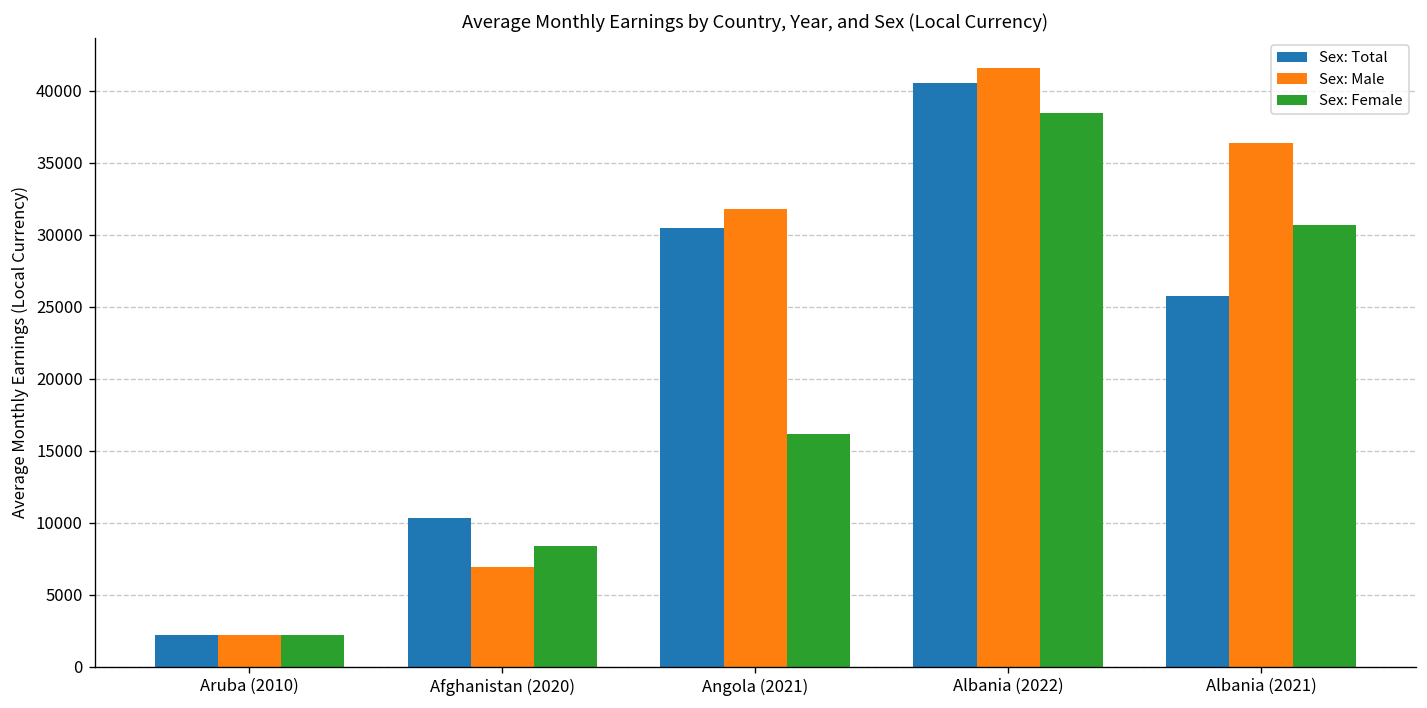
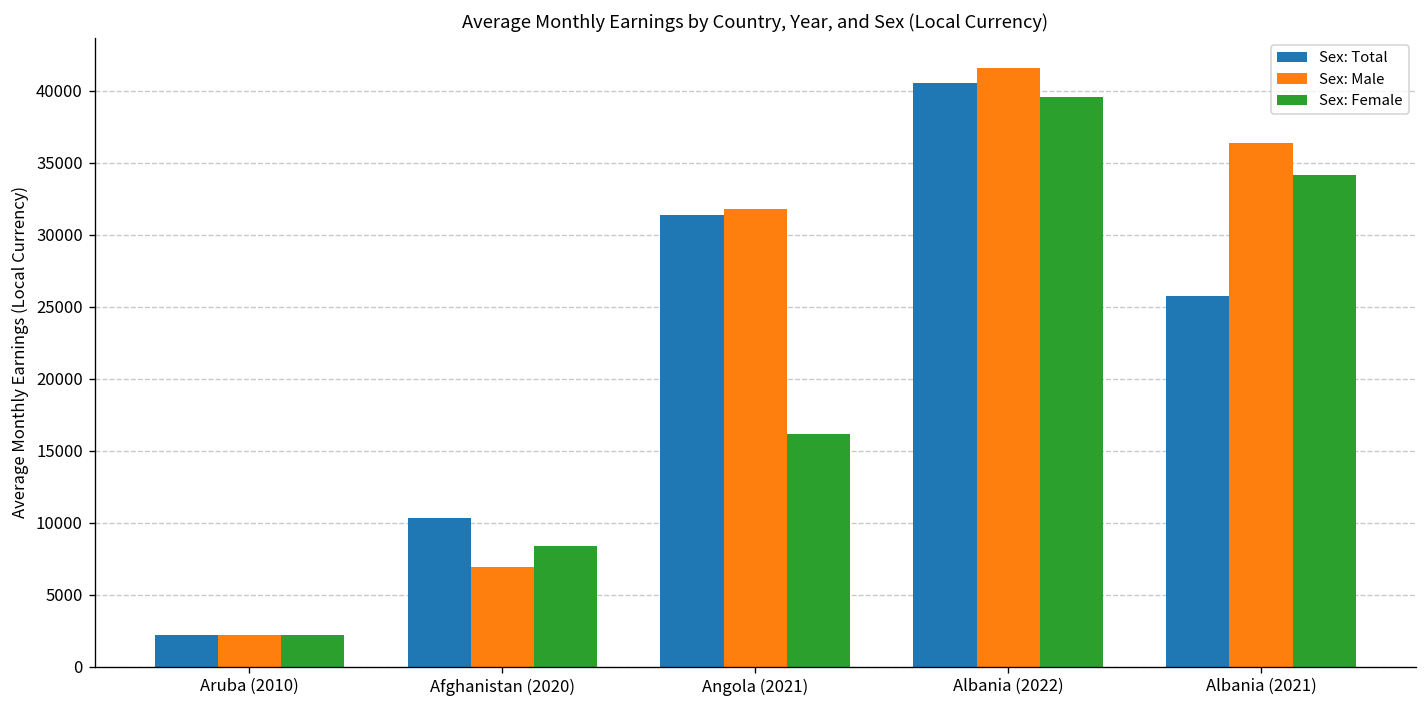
  {
    "Sex: Total": {
      "Aruba (2010)": 2200,
      "Afghanistan (2020)": 10300,
-     "Angola (2021)": 30400,
+     "Angola (2021)": 31400,
      "Albania (2022)": 40500,
      "Albania (2021)": 25700
    },
    "Sex: Male": {
      "Aruba (2010)": 2200,
      "Afghanistan (2020)": 6900,
      "Angola (2021)": 31800,
      "Albania (2022)": 41600,
      "Albania (2021)": 36400
    },
    "Sex: Female": {
      "Aruba (2010)": 2200,
      "Afghanistan (2020)": 8400,
      "Angola (2021)": 16100,
-     "Albania (2022)": 38400,
-     "Albania (2021)": 30700
+     "Albania (2022)": 39500,
+     "Albania (2021)": 34200
    }
  }
